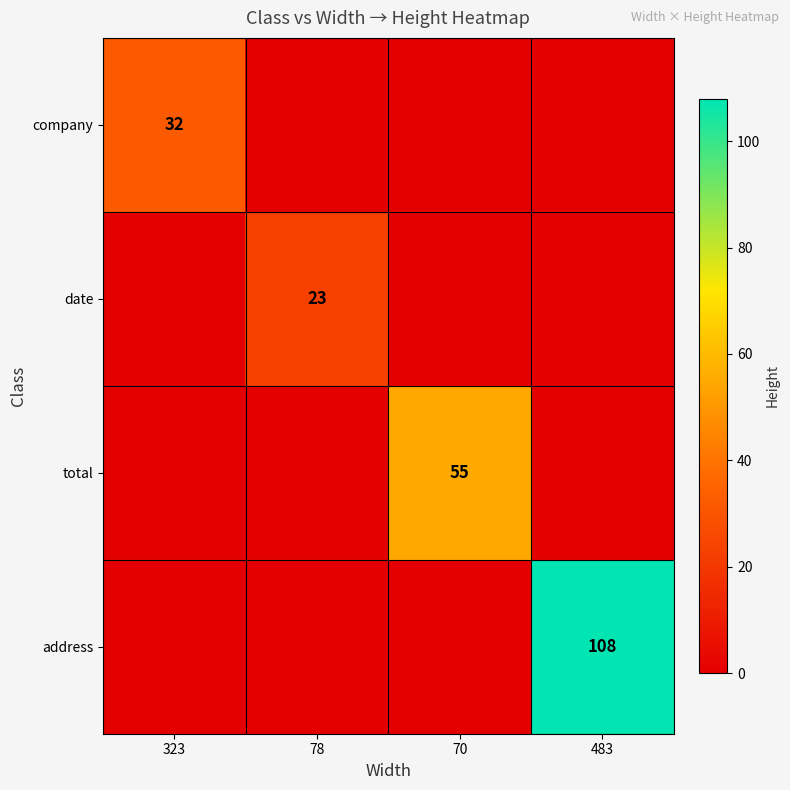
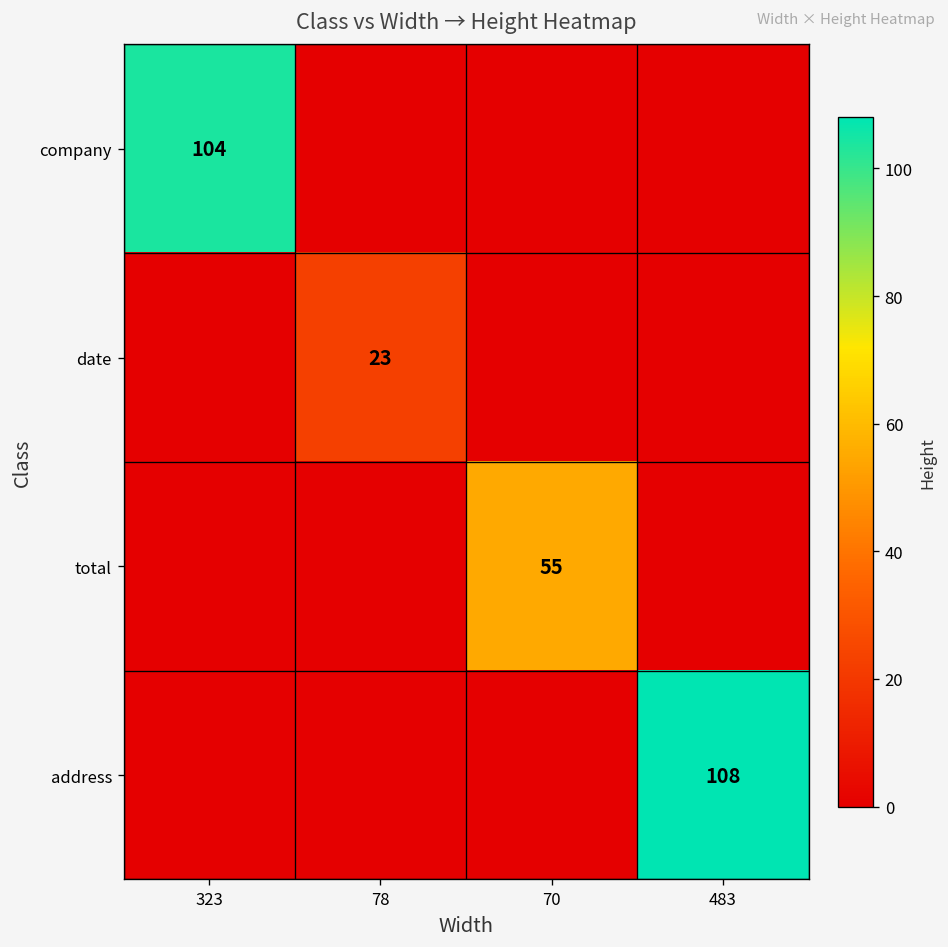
  {
    "company": {
-     "323": 32
+     "323": 104
    },
    "date": {
      "78": 23
    },
    "total": {
      "70": 55
    },
    "address": {
      "483": 108
    }
  }
